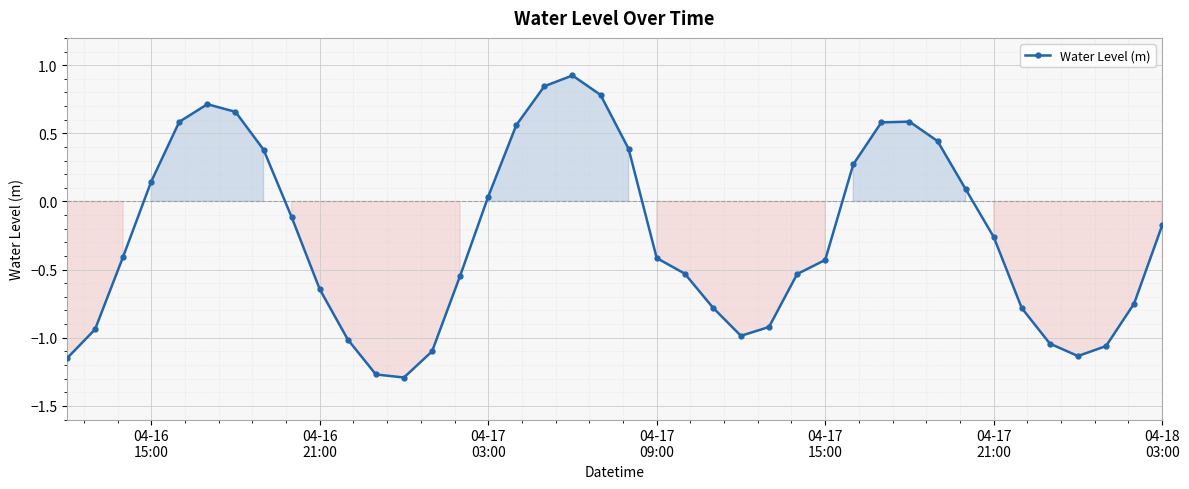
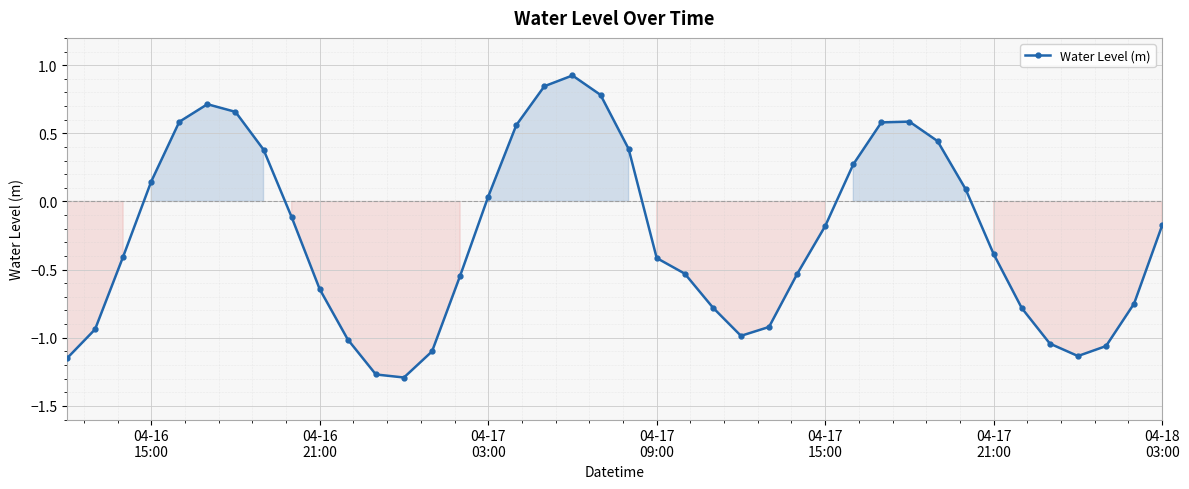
  {
    "04-16 15:00": 0.15,
    "04-16 21:00": -0.64,
    "04-17 03:00": 0.04,
    "04-17 09:00": -0.42,
-   "04-17 15:00": -0.43,
-   "04-17 21:00": -0.26,
+   "04-17 15:00": -0.18,
+   "04-17 21:00": -0.39,
    "04-18 03:00": -0.17
  }
